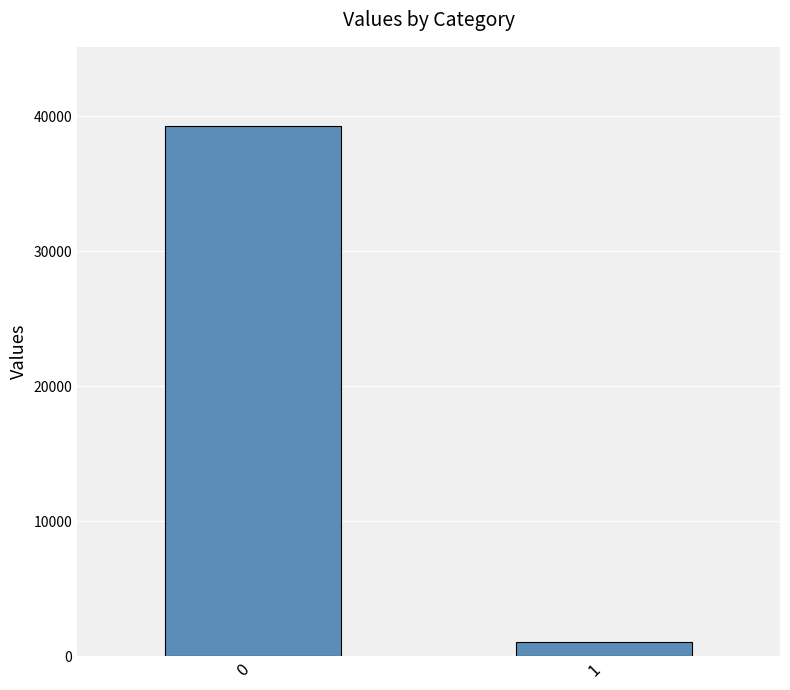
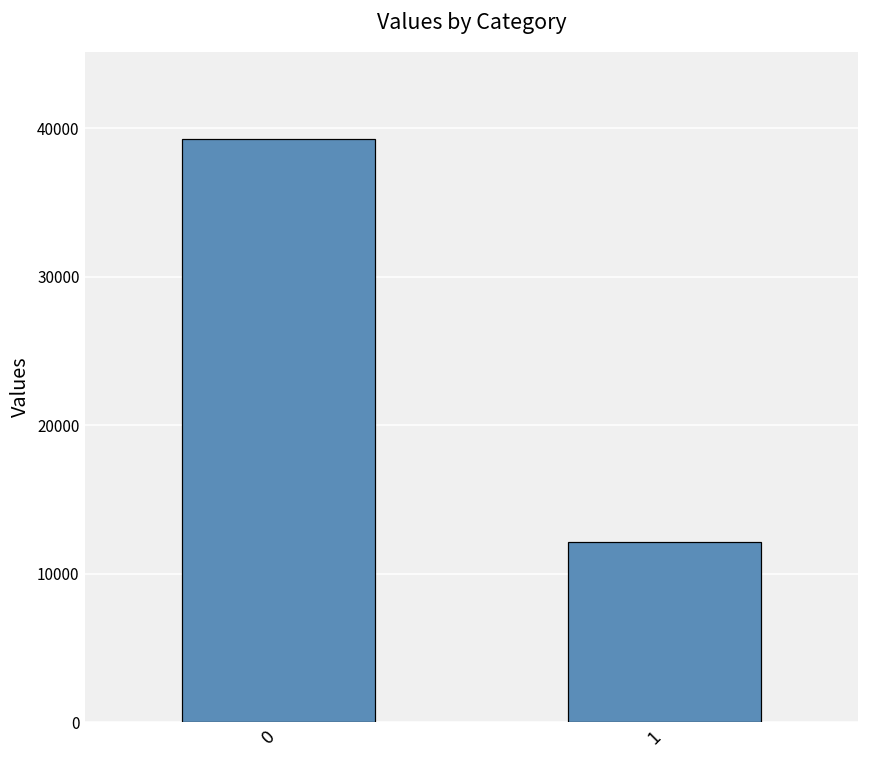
  {
    "0": 39300,
-   "1": 1100
+   "1": 12100
  }
